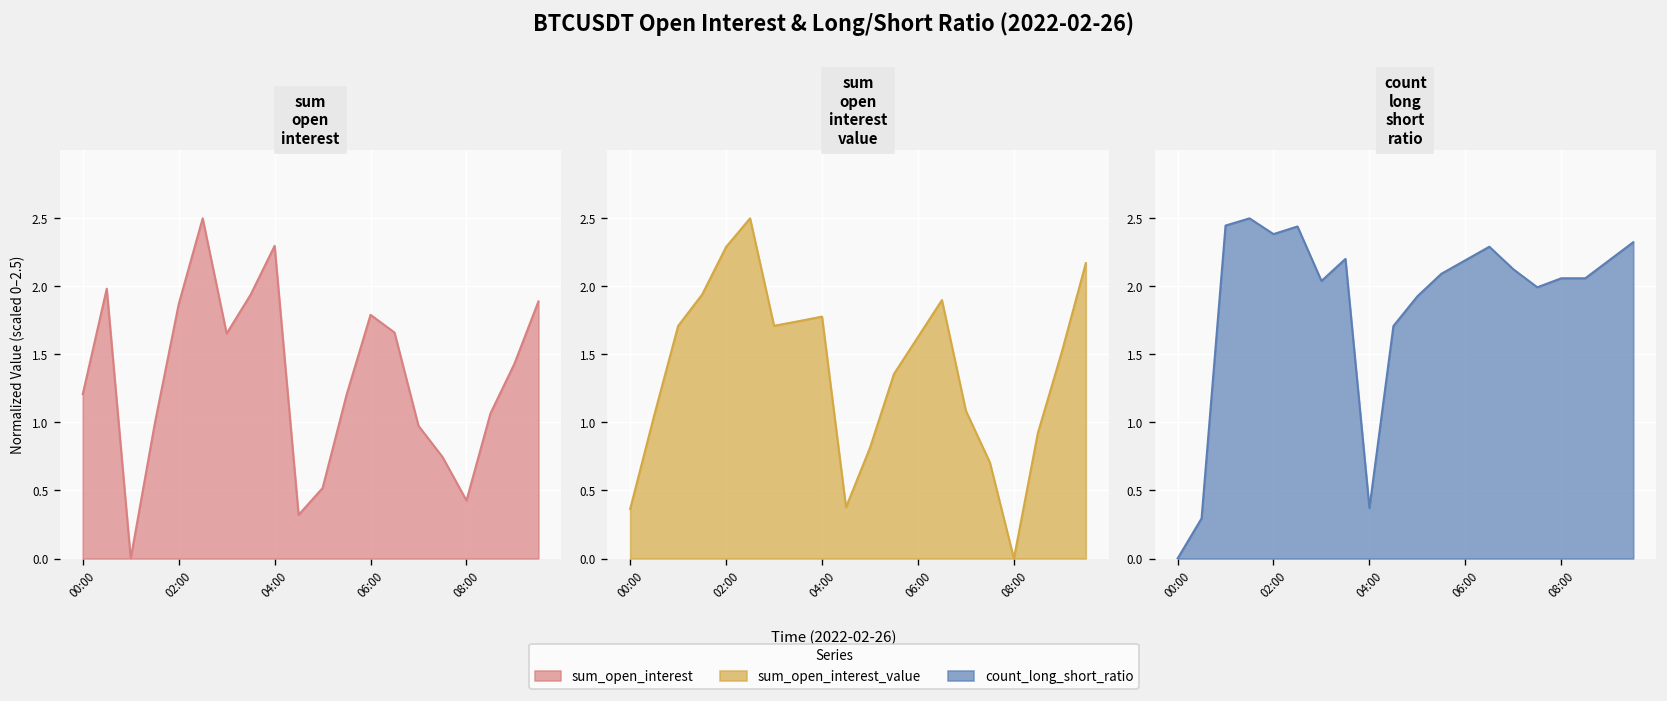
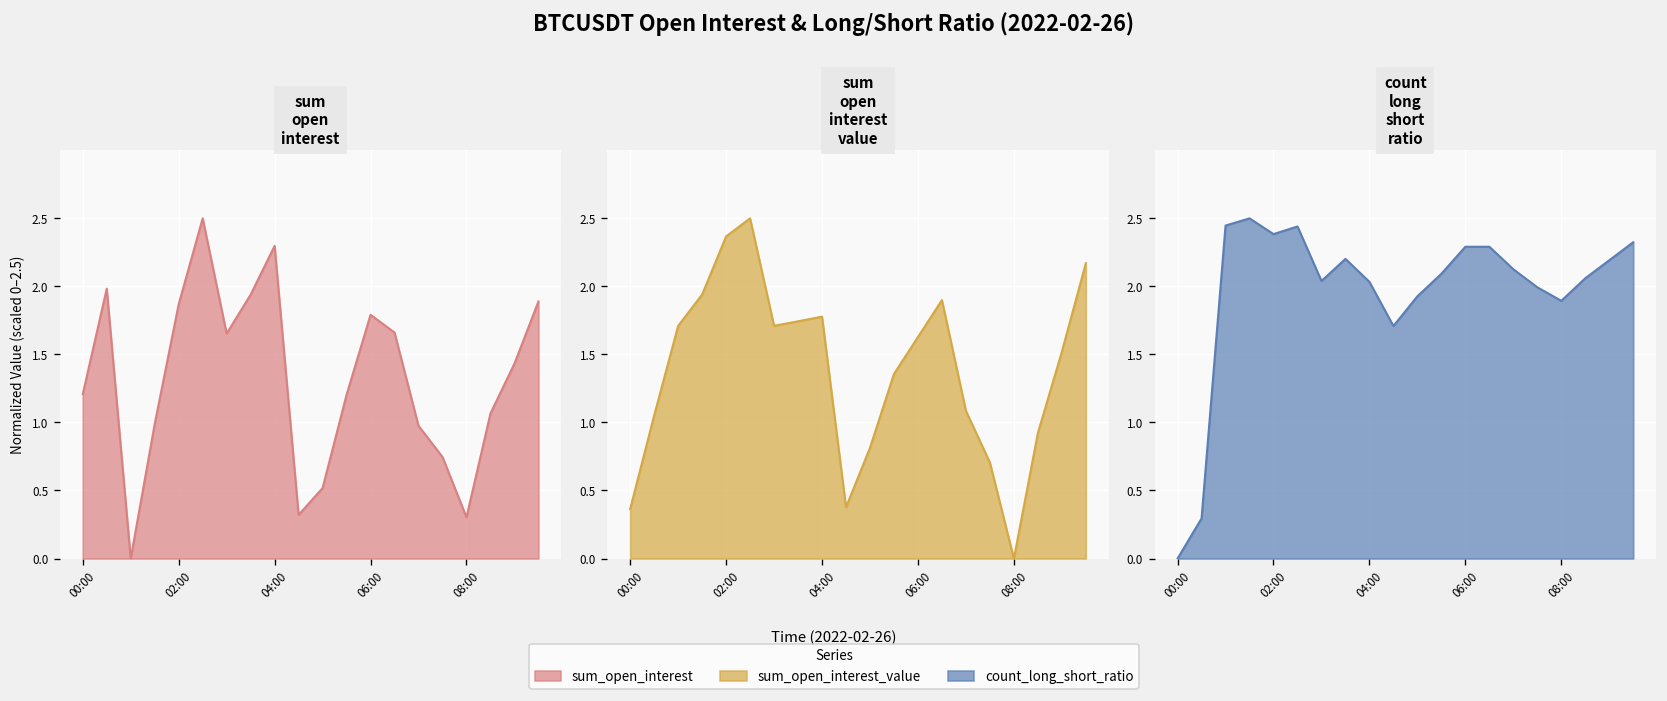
  {
    "sum open interest": {
      "00:00": 1.21,
      "02:00": 1.87,
      "04:00": 2.30,
      "06:00": 1.79,
-     "08:00": 0.43
+     "08:00": 0.30
    },
    "sum open interest value": {
      "00:00": 0.36,
-     "02:00": 2.29,
+     "02:00": 2.37,
      "04:00": 1.78,
      "06:00": 1.63,
      "08:00": 0.00
    },
    "count long short ratio": {
      "00:00": 0.00,
      "02:00": 2.38,
-     "04:00": 0.37,
-     "06:00": 2.19,
-     "08:00": 2.06
+     "04:00": 2.03,
+     "06:00": 2.29,
+     "08:00": 1.89
    }
  }
